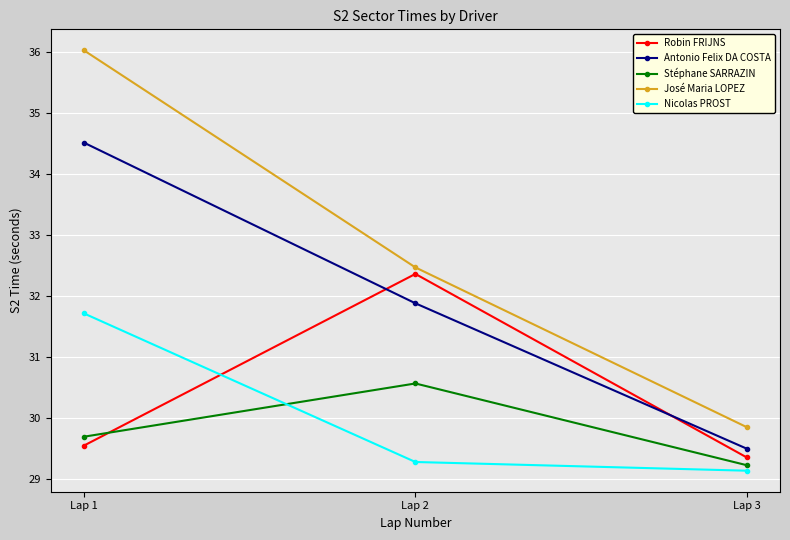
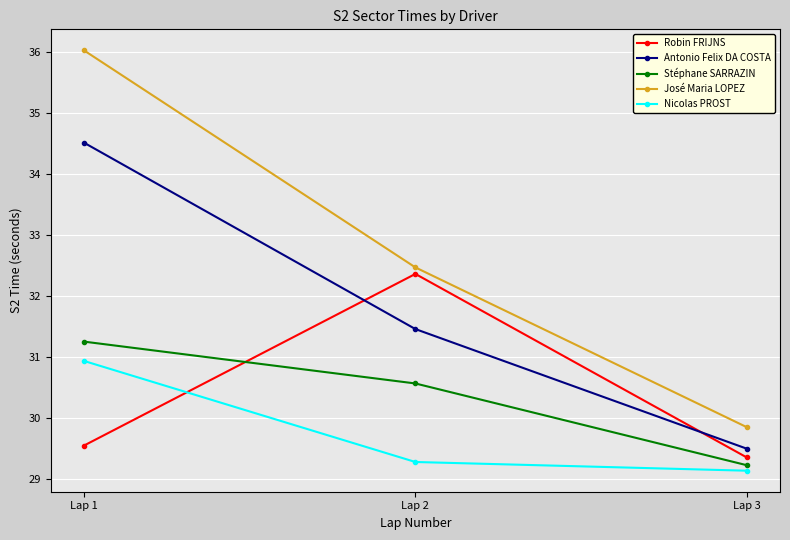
  {
    "Robin FRIJNS": {
      "Lap 1": 29.5,
      "Lap 2": 32.4,
      "Lap 3": 29.4
    },
    "Antonio Felix DA COSTA": {
      "Lap 1": 34.5,
-     "Lap 2": 31.9,
+     "Lap 2": 31.5,
      "Lap 3": 29.5
    },
    "Stéphane SARRAZIN": {
-     "Lap 1": 29.7,
+     "Lap 1": 31.3,
      "Lap 2": 30.6,
      "Lap 3": 29.2
    },
    "José Maria LOPEZ": {
      "Lap 1": 36.0,
      "Lap 2": 32.5,
      "Lap 3": 29.8
    },
    "Nicolas PROST": {
-     "Lap 1": 31.7,
+     "Lap 1": 30.9,
      "Lap 2": 29.3,
      "Lap 3": 29.1
    }
  }
